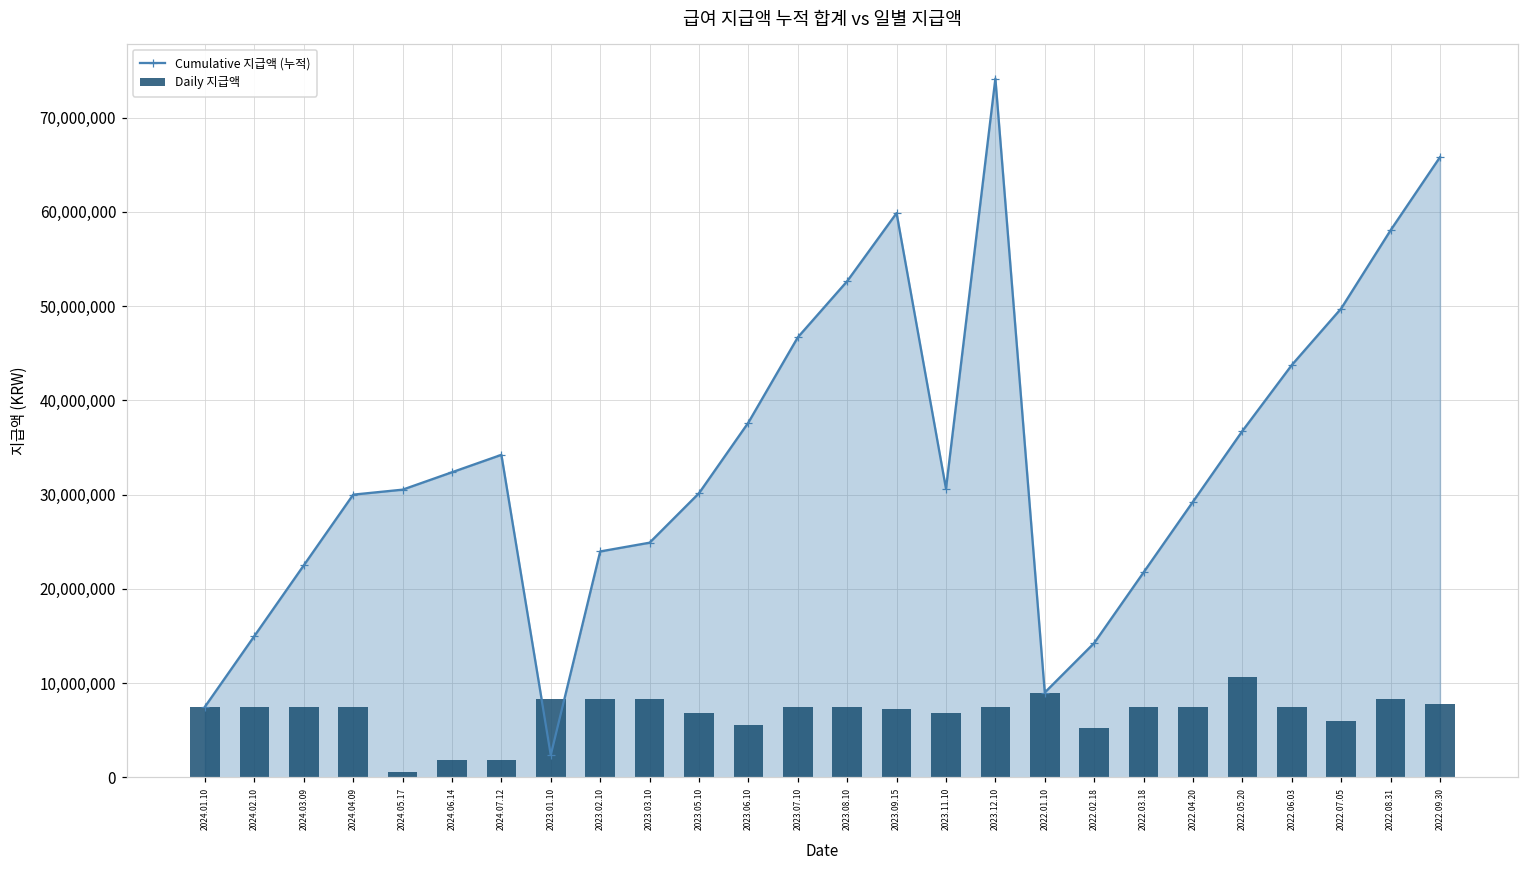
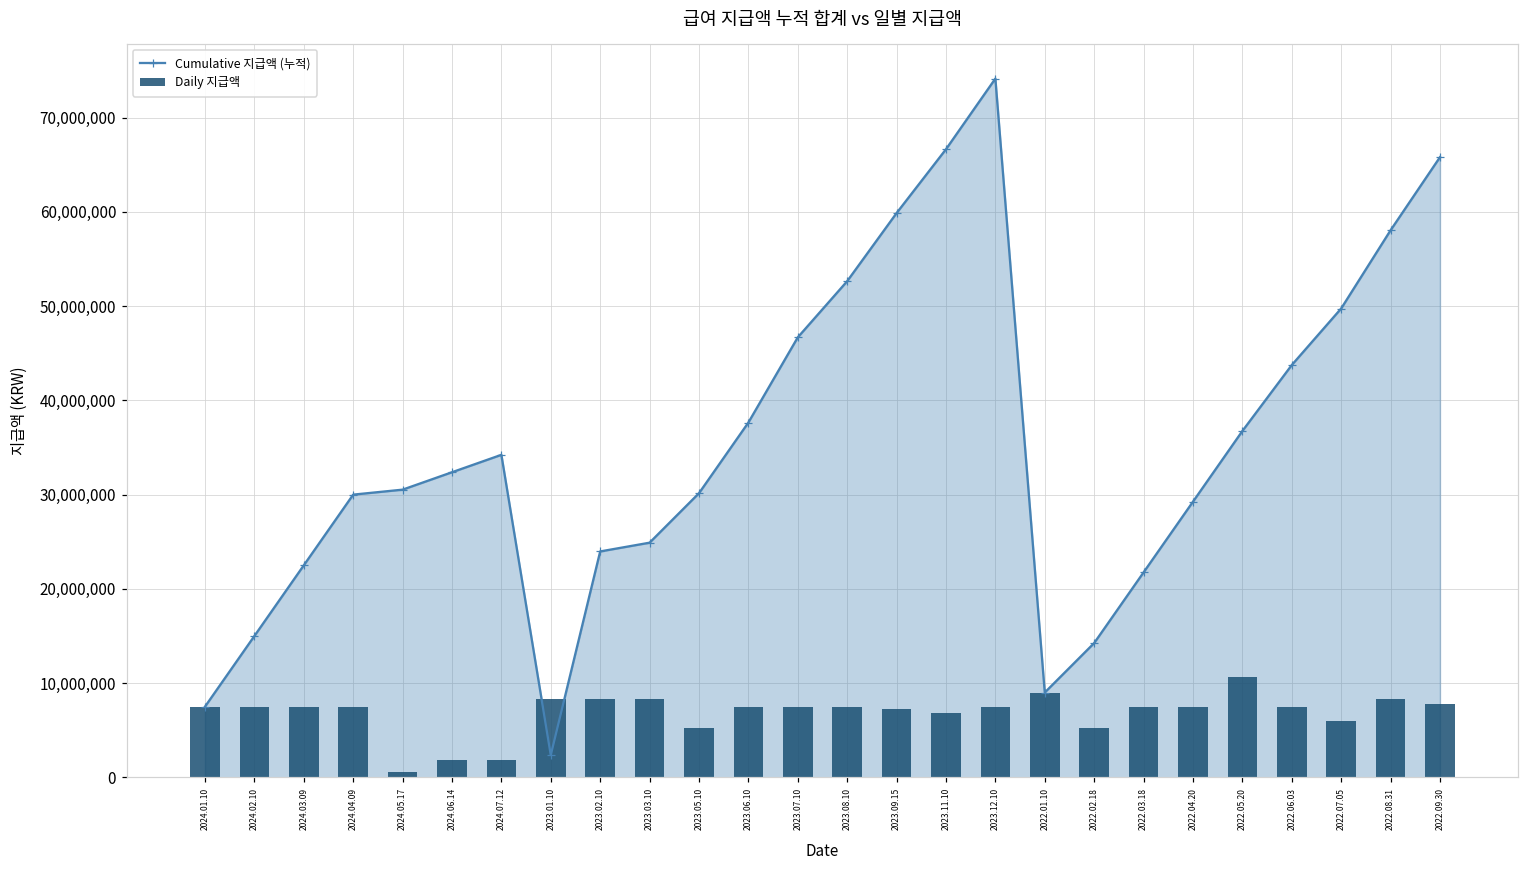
  {
    "Cumulative 지급액 (누적)": {
      "2024.01.10": "8,000,000",
      "2024.02.10": "15,000,000",
      "2024.03.09": "23,000,000",
      "2024.04.09": "30,000,000",
      "2024.05.17": "31,000,000",
      "2024.06.14": "32,000,000",
      "2024.07.12": "34,000,000",
      "2023.01.10": "2,000,000",
      "2023.02.10": "24,000,000",
      "2023.03.10": "25,000,000",
      "2023.05.10": "30,000,000",
      "2023.06.10": "38,000,000",
      "2023.07.10": "47,000,000",
      "2023.08.10": "53,000,000",
      "2023.09.15": "60,000,000",
-     "2023.11.10": "31,000,000",
+     "2023.11.10": "67,000,000",
      "2023.12.10": "74,000,000",
      "2022.01.10": "9,000,000",
      "2022.02.18": "14,000,000",
      "2022.03.18": "22,000,000",
      "2022.04.20": "29,000,000",
      "2022.05.20": "37,000,000",
      "2022.06.03": "44,000,000",
      "2022.07.05": "50,000,000",
      "2022.08.31": "58,000,000",
      "2022.09.30": "66,000,000"
    },
    "Daily 지급액": {
      "2024.01.10": "8,000,000",
      "2024.02.10": "8,000,000",
      "2024.03.09": "8,000,000",
      "2024.04.09": "8,000,000",
      "2024.05.17": "1,000,000",
      "2024.06.14": "2,000,000",
      "2024.07.12": "2,000,000",
      "2023.01.10": "8,000,000",
      "2023.02.10": "8,000,000",
      "2023.03.10": "8,000,000",
-     "2023.05.10": "7,000,000",
-     "2023.06.10": "6,000,000",
+     "2023.05.10": "5,000,000",
+     "2023.06.10": "8,000,000",
      "2023.07.10": "8,000,000",
      "2023.08.10": "8,000,000",
      "2023.09.15": "7,000,000",
      "2023.11.10": "7,000,000",
      "2023.12.10": "8,000,000",
      "2022.01.10": "9,000,000",
      "2022.02.18": "5,000,000",
      "2022.03.18": "8,000,000",
      "2022.04.20": "8,000,000",
      "2022.05.20": "11,000,000",
      "2022.06.03": "8,000,000",
      "2022.07.05": "6,000,000",
      "2022.08.31": "8,000,000",
      "2022.09.30": "8,000,000"
    }
  }
